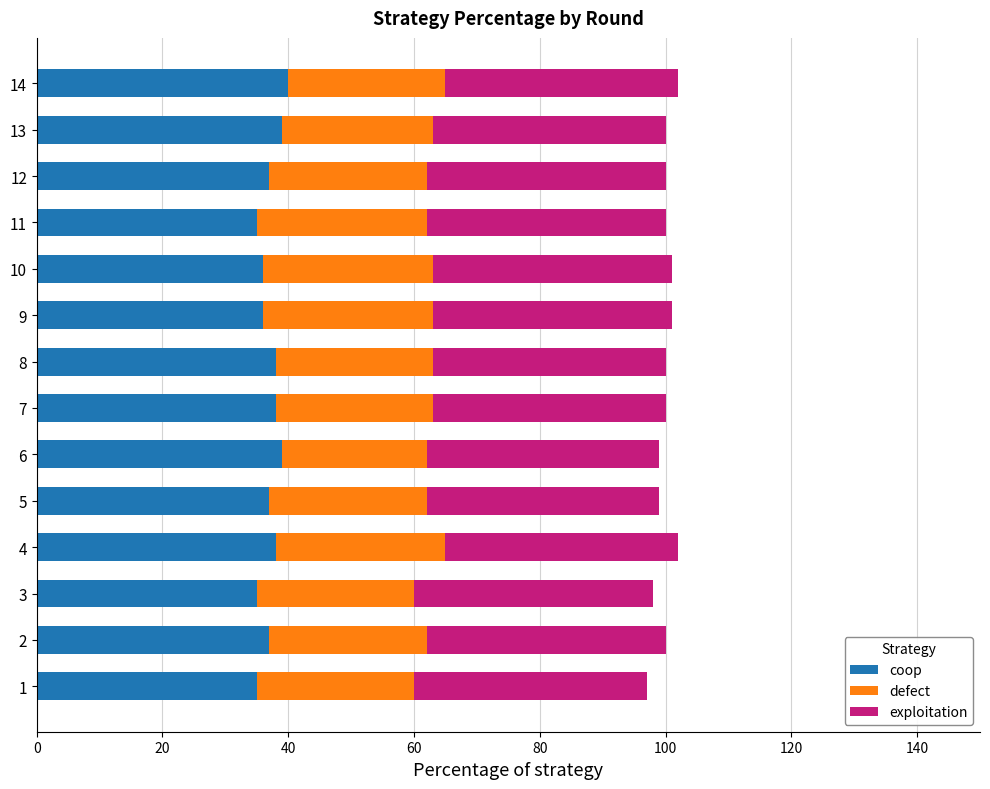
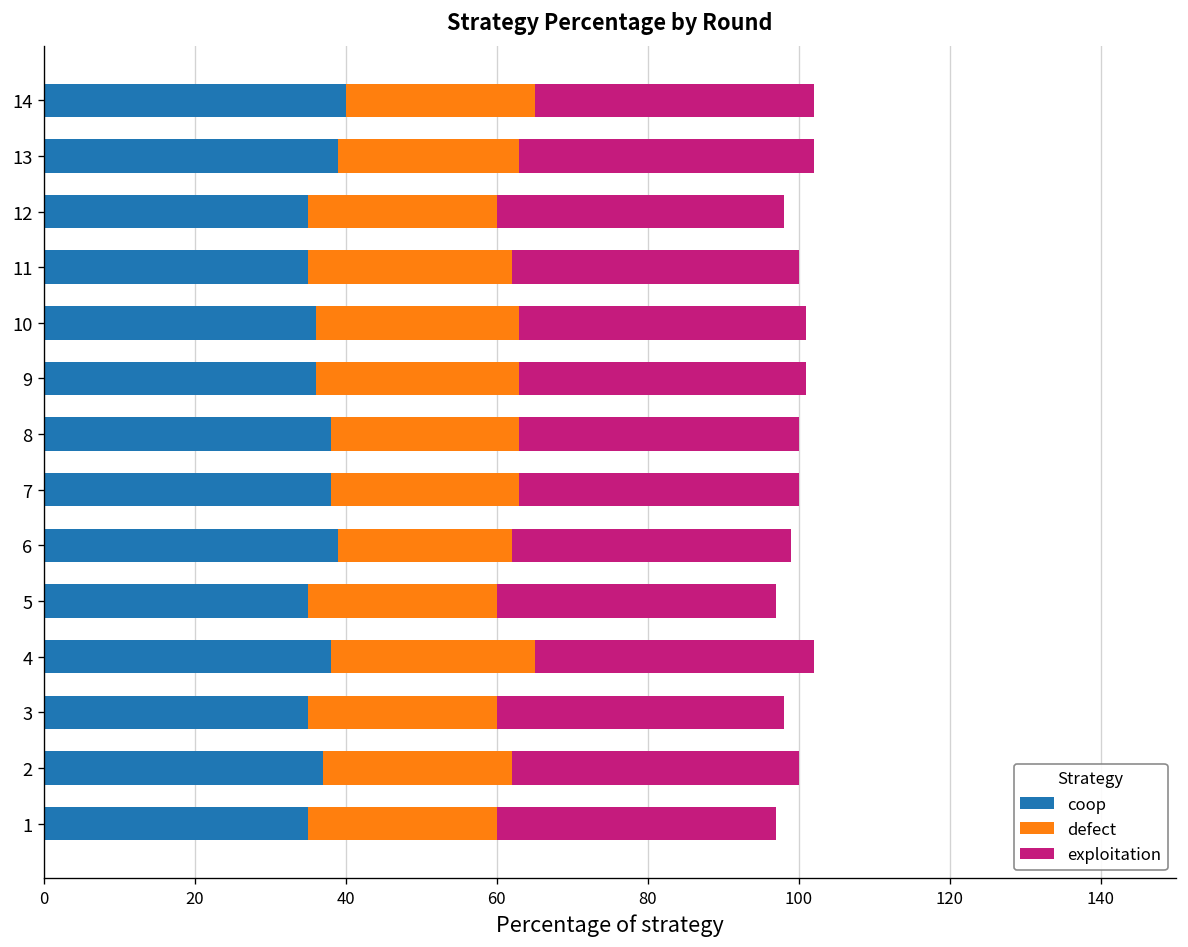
  {
    "coop": {
      "14": 40,
      "13": 39,
-     "12": 37,
+     "12": 35,
      "11": 35,
      "10": 36,
      "9": 36,
      "8": 38,
      "7": 38,
      "6": 39,
-     "5": 37,
+     "5": 35,
      "4": 38,
      "3": 35,
      "2": 37,
      "1": 35
    },
    "defect": {
      "14": 25,
      "13": 24,
      "12": 25,
      "11": 27,
      "10": 27,
      "9": 27,
      "8": 25,
      "7": 25,
      "6": 23,
      "5": 25,
      "4": 27,
      "3": 25,
      "2": 25,
      "1": 25
    },
    "exploitation": {
      "14": 37,
-     "13": 37,
+     "13": 39,
      "12": 38,
      "11": 38,
      "10": 38,
      "9": 38,
      "8": 37,
      "7": 37,
      "6": 37,
      "5": 37,
      "4": 37,
      "3": 38,
      "2": 38,
      "1": 37
    }
  }
